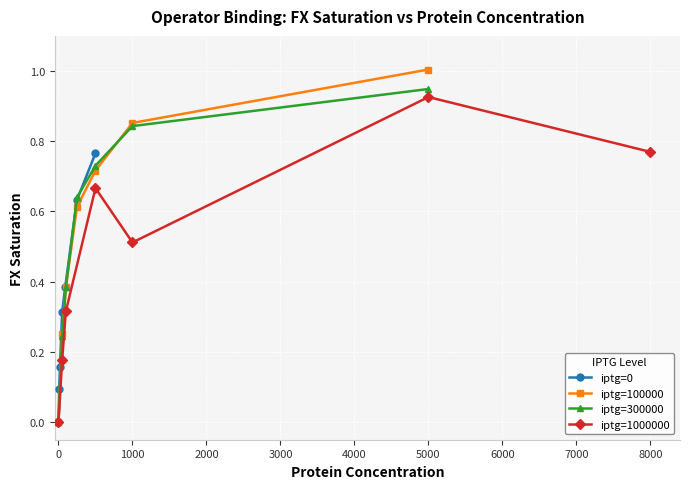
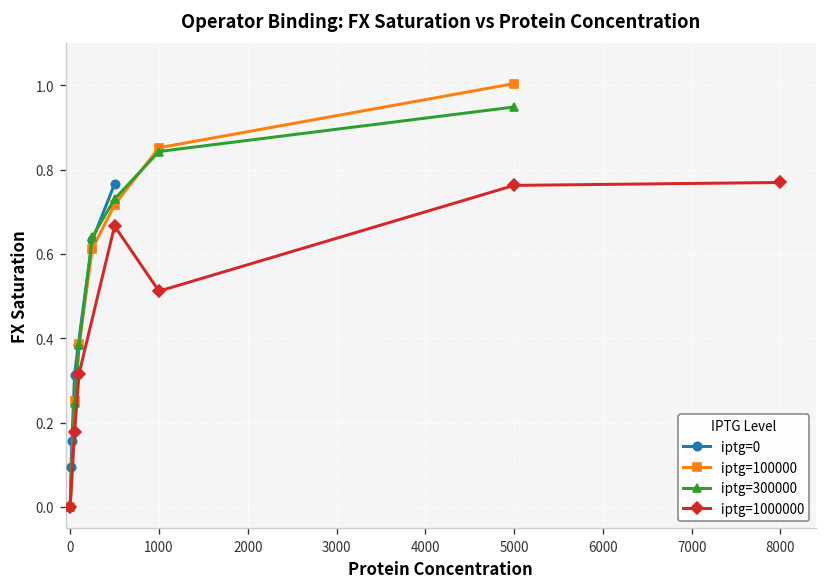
  {
    "iptg=100000": {
      "1000": 0.85,
      "5000": 1.00
    },
    "iptg=300000": {
      "1000": 0.84,
      "5000": 0.95
    },
    "iptg=1000000": {
      "1000": 0.51,
-     "5000": 0.93,
+     "5000": 0.76,
      "8000": 0.77
    }
  }
